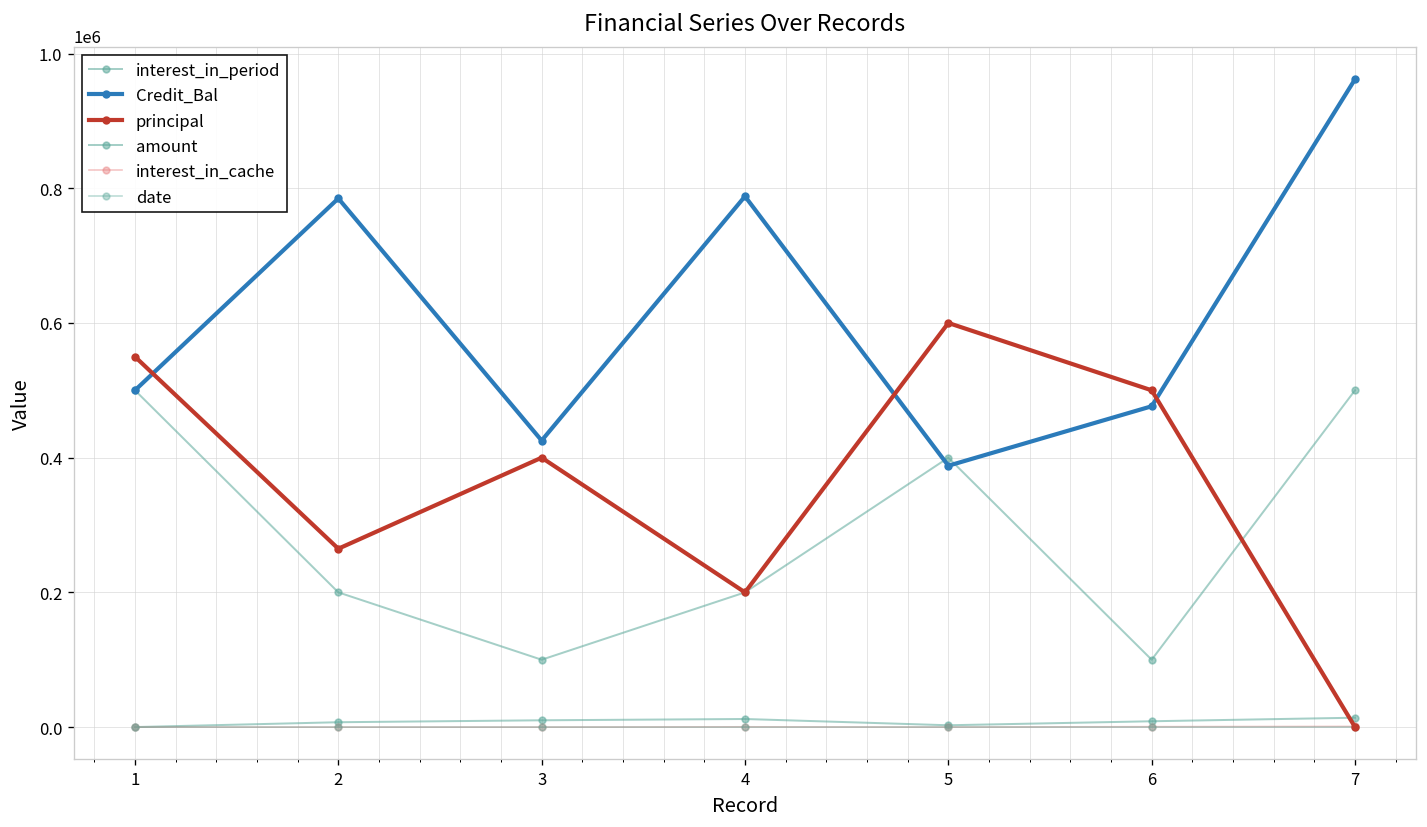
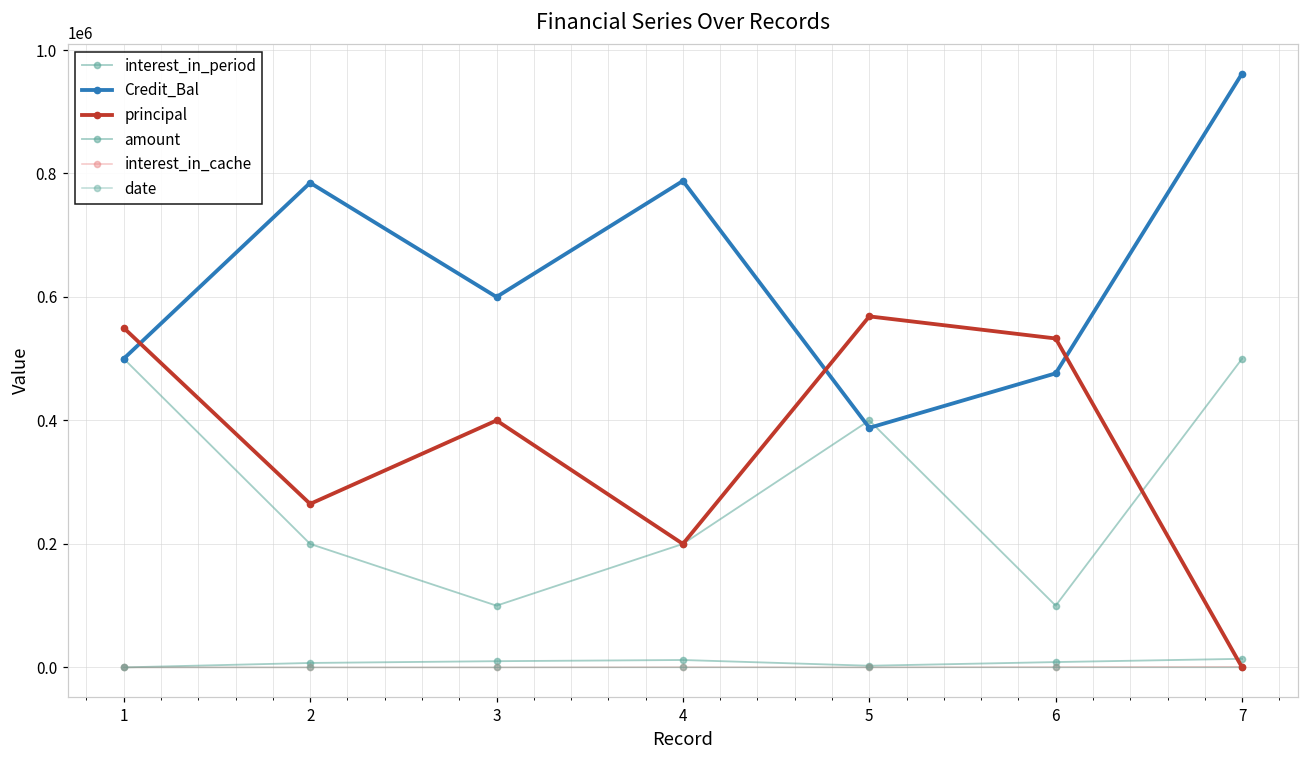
  {
    "Credit_Bal": {
      "2": 780000,
-     "3": 430000,
+     "3": 600000,
      "4": 790000,
      "5": 390000,
      "6": 480000,
      "7": 960000
    },
    "principal": {
      "1": 550000,
      "2": 260000,
      "3": 400000,
-     "5": 600000,
-     "6": 500000
+     "5": 570000,
+     "6": 530000
    }
  }
